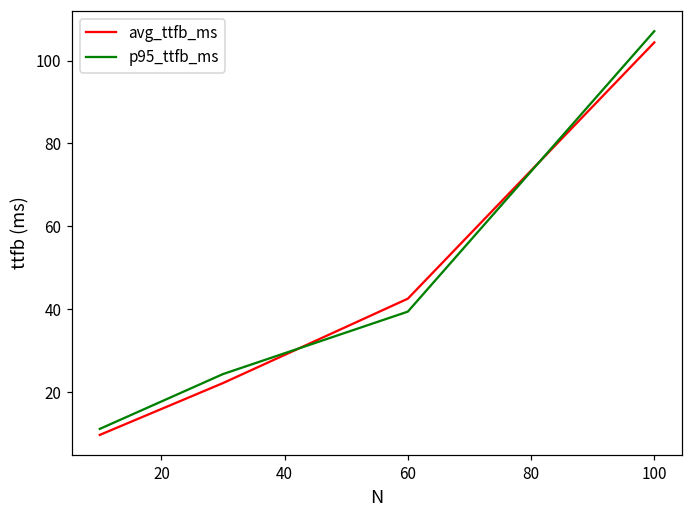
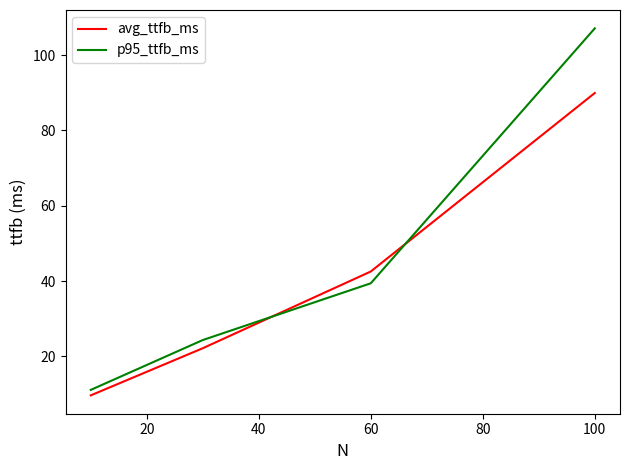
  {
    "avg_ttfb_ms": {
      "60": 43,
-     "100": 104
+     "100": 90
    },
    "p95_ttfb_ms": {
      "60": 39,
      "100": 107
    }
  }
